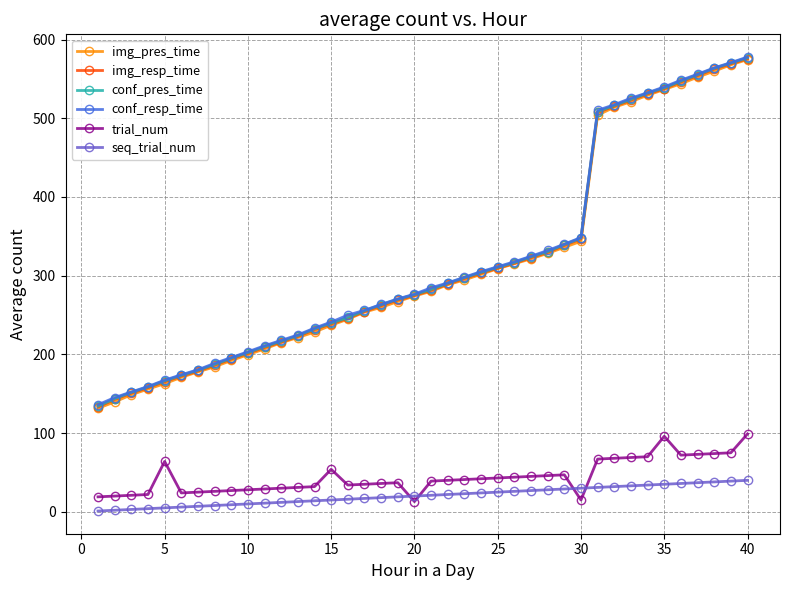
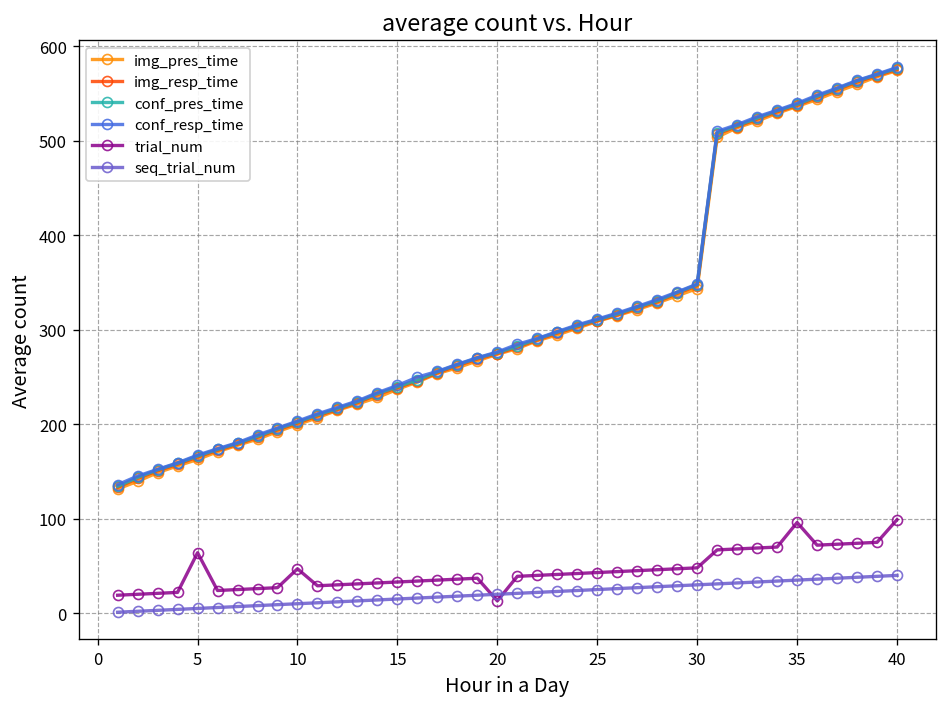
  {
    "trial_num": {
      "5": 60,
-     "10": 30,
-     "15": 50,
+     "10": 50,
+     "15": 30,
      "20": 10,
      "25": 40,
-     "30": 20,
+     "30": 50,
      "35": 100,
      "40": 100
    }
  }
